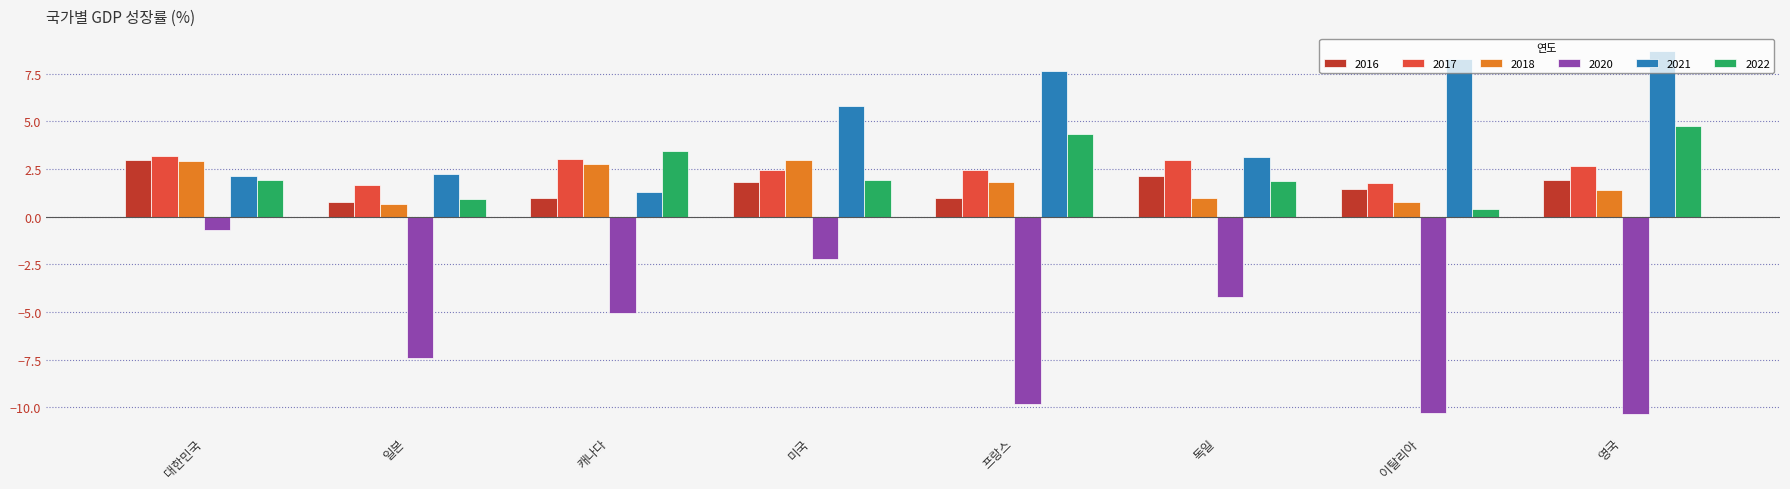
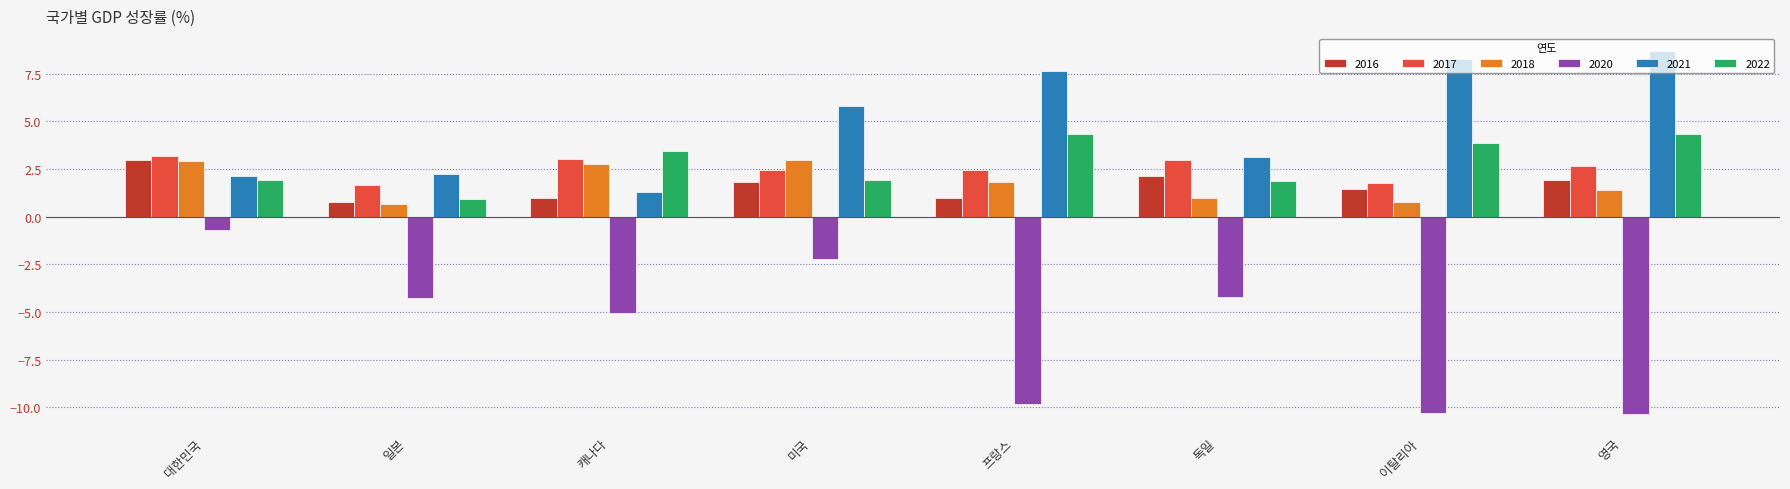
  {
    "2020": {
      "대한민국": -0.7,
-     "일본": -7.4,
+     "일본": -4.2,
      "캐나다": -5.1,
      "미국": -2.2,
      "프랑스": -9.8,
      "독일": -4.2,
      "이탈리아": -10.3,
      "영국": -10.4
    },
    "2021": {
      "대한민국": 2.1,
      "일본": 2.2,
      "캐나다": 1.3,
      "미국": 5.8,
      "프랑스": 7.6,
      "독일": 3.1
    },
    "2022": {
      "대한민국": 1.9,
      "일본": 0.9,
      "캐나다": 3.4,
      "미국": 1.9,
      "프랑스": 4.3,
      "독일": 1.9,
-     "이탈리아": 0.4,
-     "영국": 4.8
+     "이탈리아": 3.9,
+     "영국": 4.3
    }
  }
